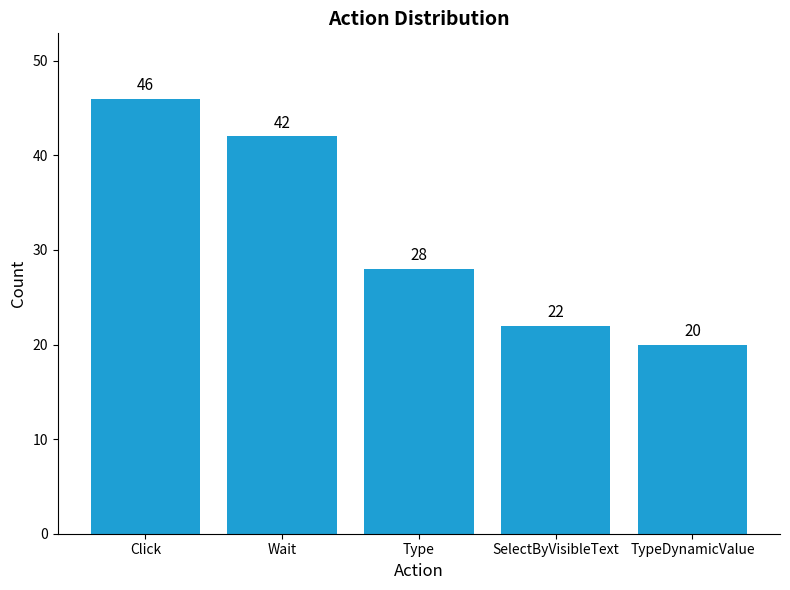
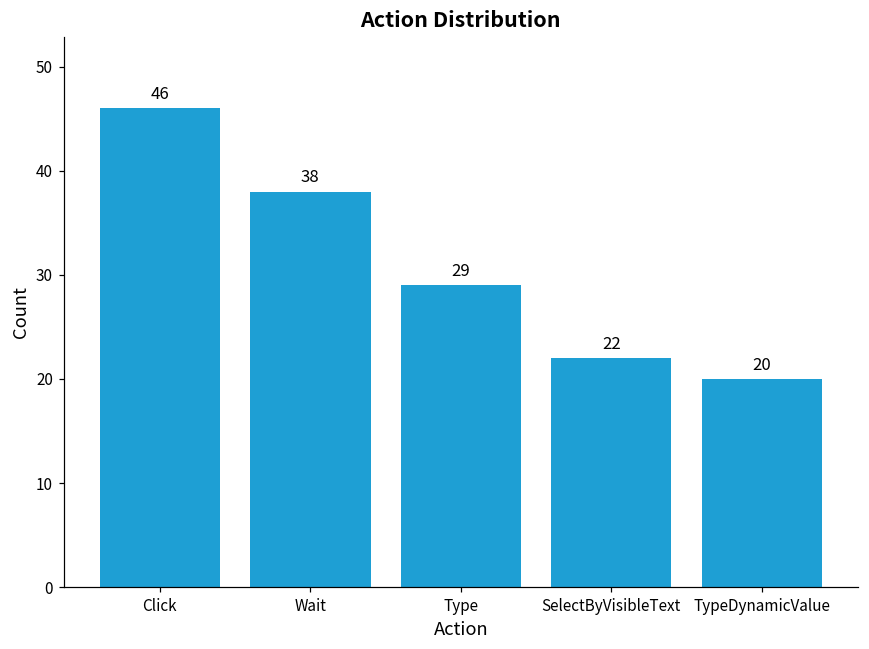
  {
    "Click": 46,
-   "Wait": 42,
-   "Type": 28,
+   "Wait": 38,
+   "Type": 29,
    "SelectByVisibleText": 22,
    "TypeDynamicValue": 20
  }
